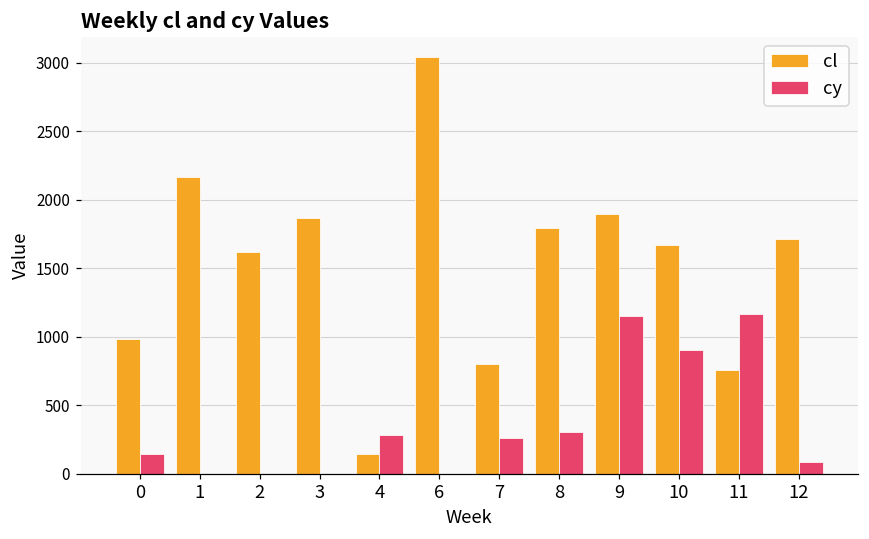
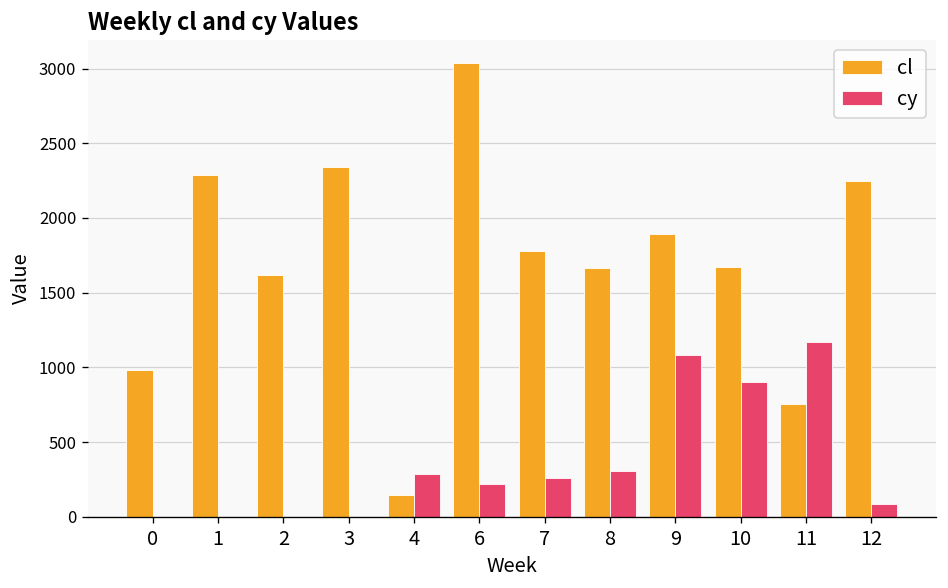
  {
    "cl": {
      "0": 980,
-     "1": 2160,
+     "1": 2290,
      "2": 1620,
-     "3": 1870,
+     "3": 2340,
      "4": 140,
      "6": 3040,
-     "7": 800,
-     "8": 1800,
+     "7": 1780,
+     "8": 1670,
      "9": 1900,
      "10": 1670,
      "11": 760,
-     "12": 1710
+     "12": 2250
    },
    "cy": {
-     "0": 140,
+     "0": 0,
      "1": 0,
      "2": 0,
      "3": 0,
      "4": 290,
-     "6": 0,
+     "6": 220,
      "7": 260,
      "8": 300,
-     "9": 1150,
+     "9": 1080,
      "10": 900,
      "11": 1170,
      "12": 90
    }
  }
